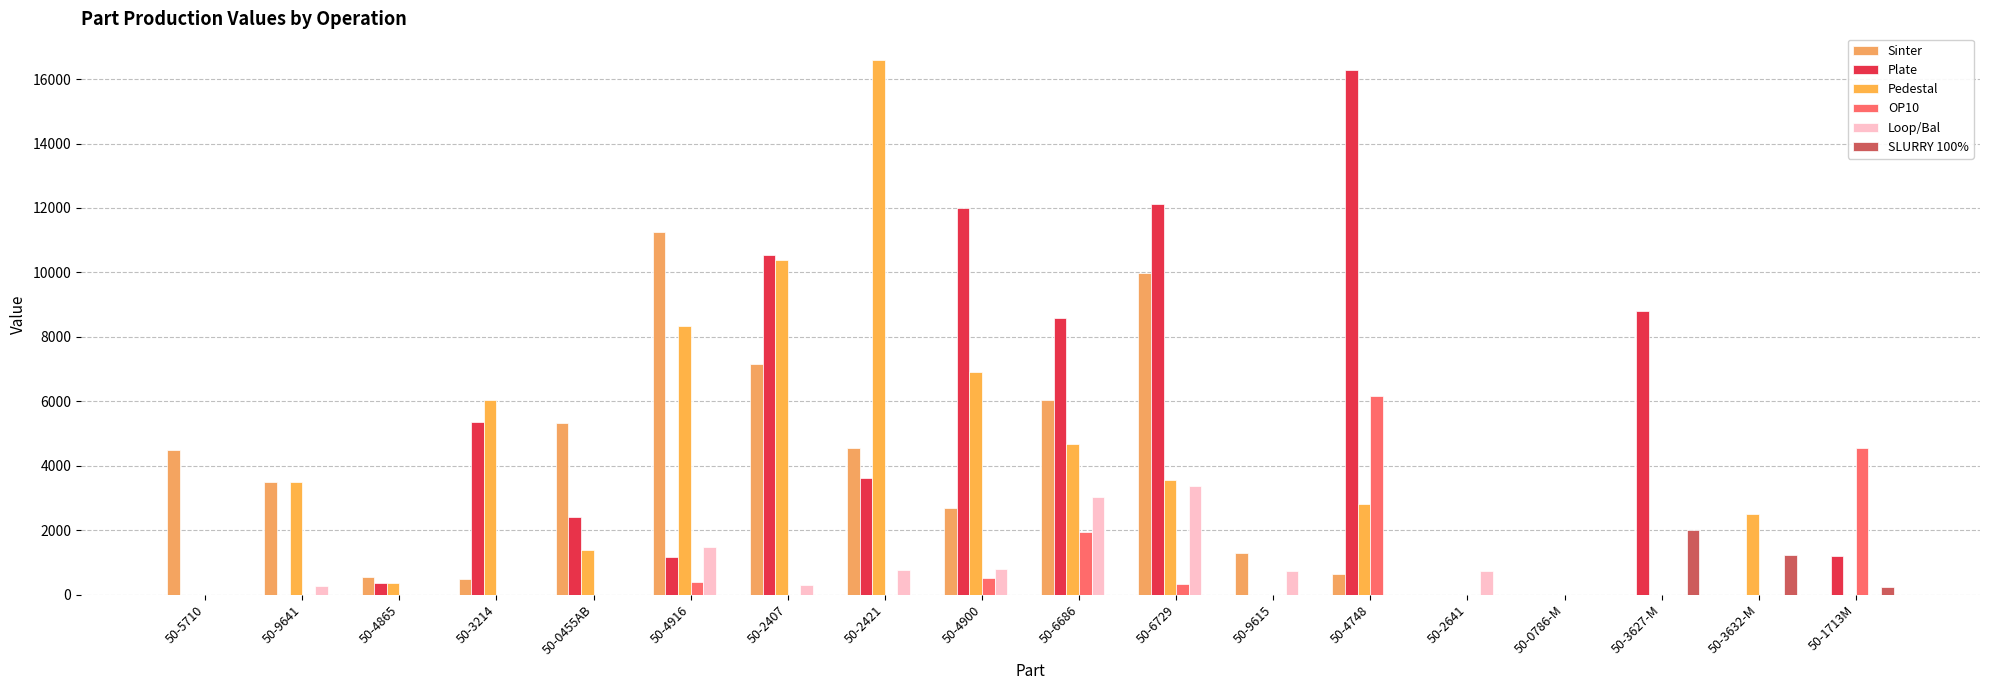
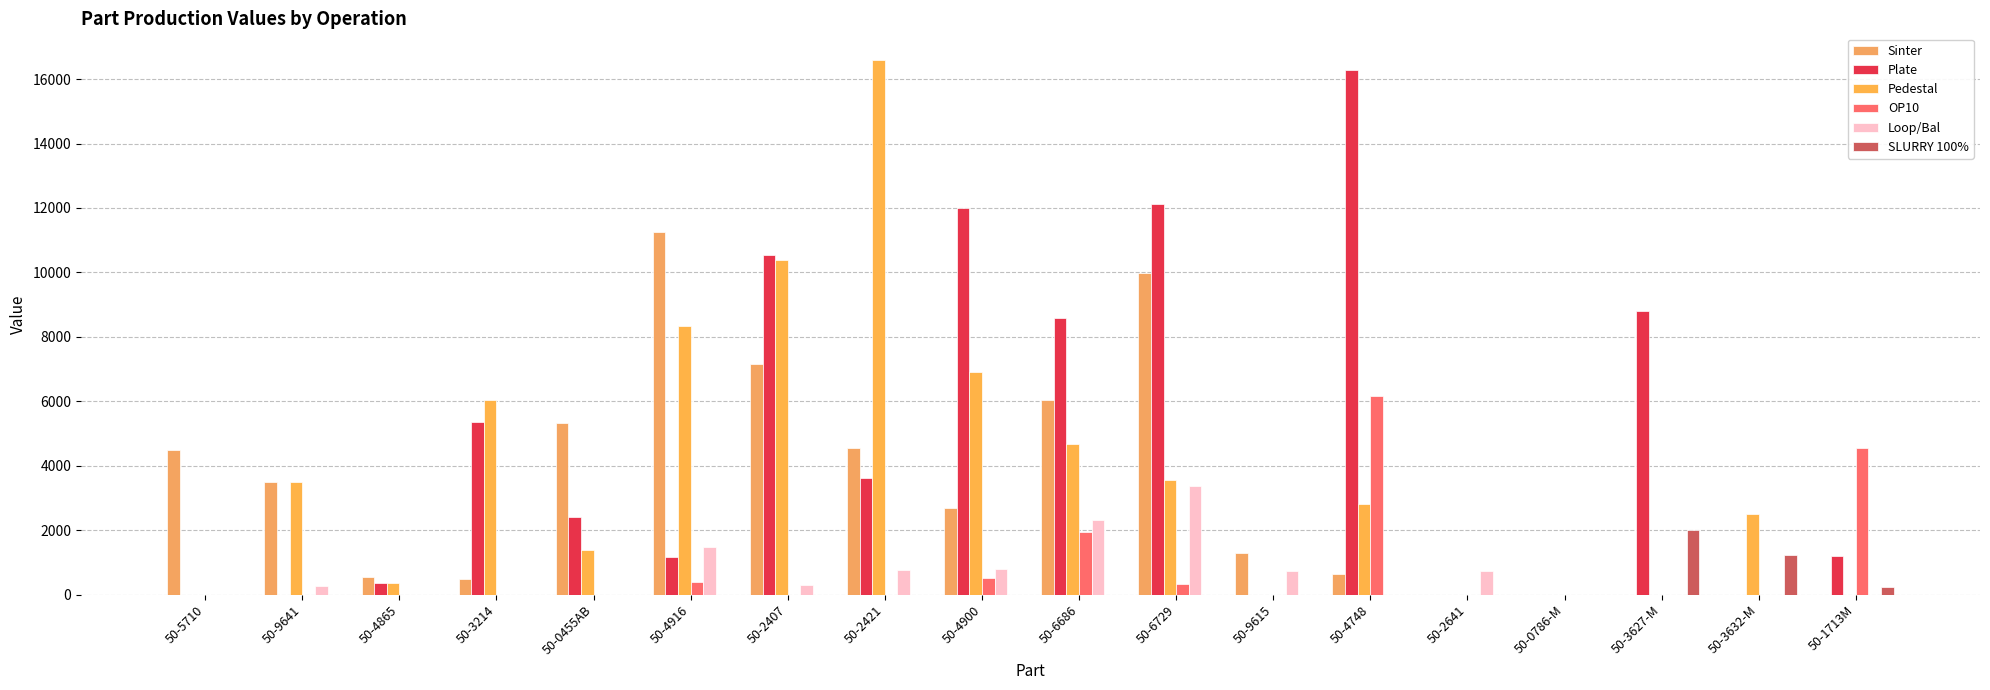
  {
    "Loop/Bal": {
      "50-5710": 0,
      "50-9641": 300,
      "50-4865": 0,
      "50-3214": 0,
      "50-0455AB": 0,
      "50-4916": 1500,
      "50-2407": 300,
      "50-2421": 800,
      "50-4900": 800,
-     "50-6686": 3000,
+     "50-6686": 2300,
      "50-6729": 3400,
      "50-9615": 700,
      "50-4748": 0,
      "50-2641": 700,
      "50-0786-M": 0,
      "50-3627-M": 0,
      "50-3632-M": 0,
      "50-1713M": 0
    }
  }
